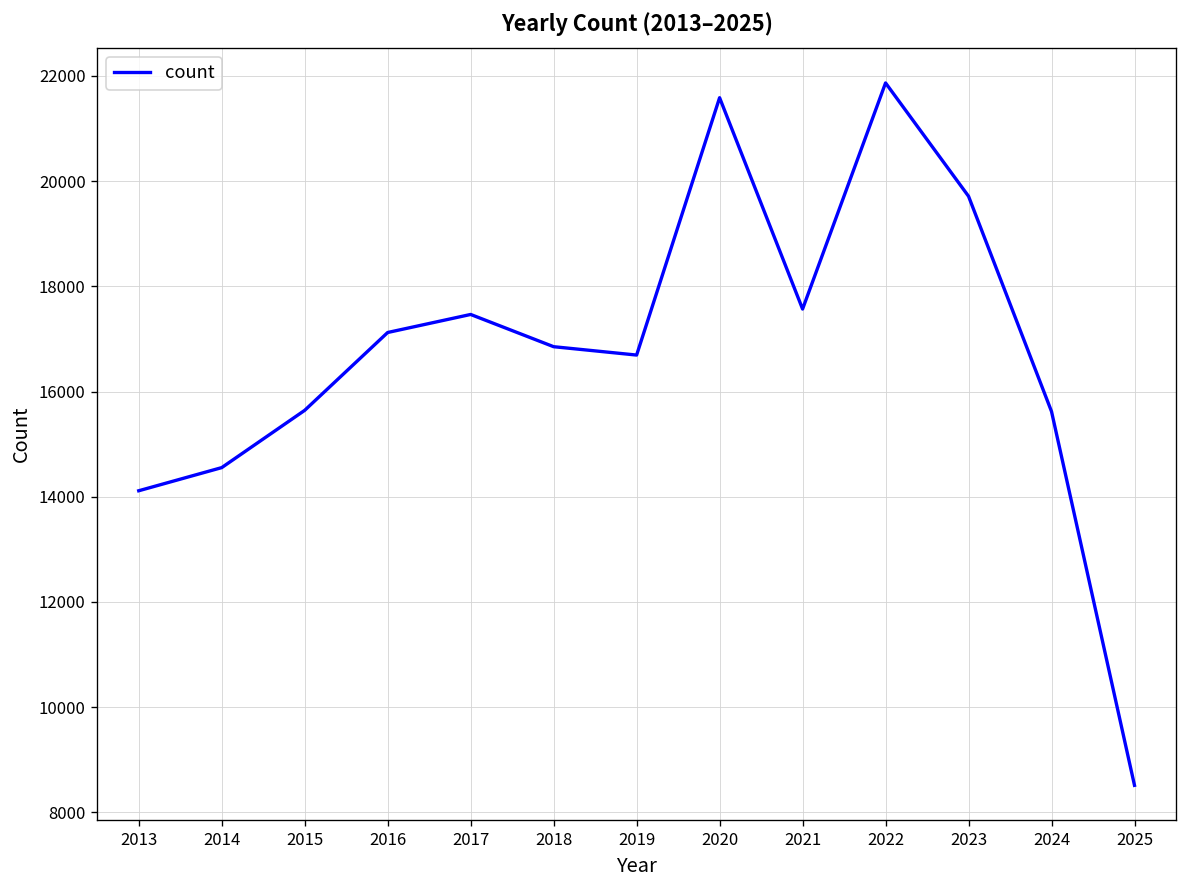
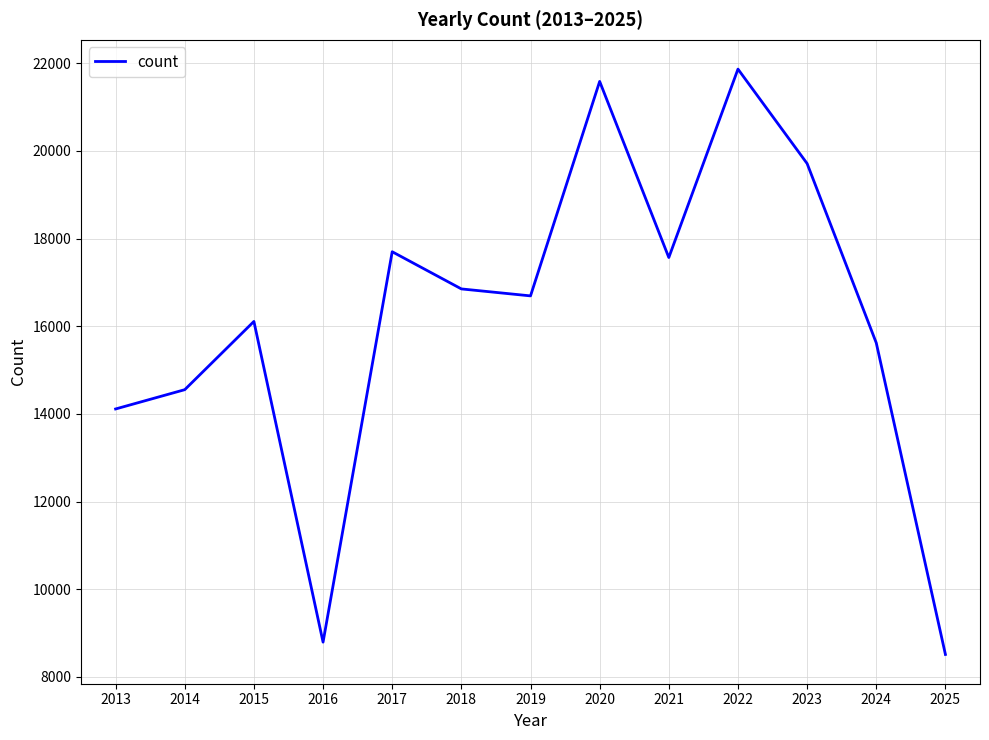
  {
    "2013": 14100,
    "2014": 14600,
-   "2015": 15600,
-   "2016": 17100,
-   "2017": 17500,
+   "2015": 16100,
+   "2016": 8800,
+   "2017": 17700,
    "2018": 16900,
    "2019": 16700,
    "2020": 21600,
    "2021": 17600,
    "2022": 21900,
    "2023": 19700,
    "2024": 15600,
    "2025": 8500
  }
